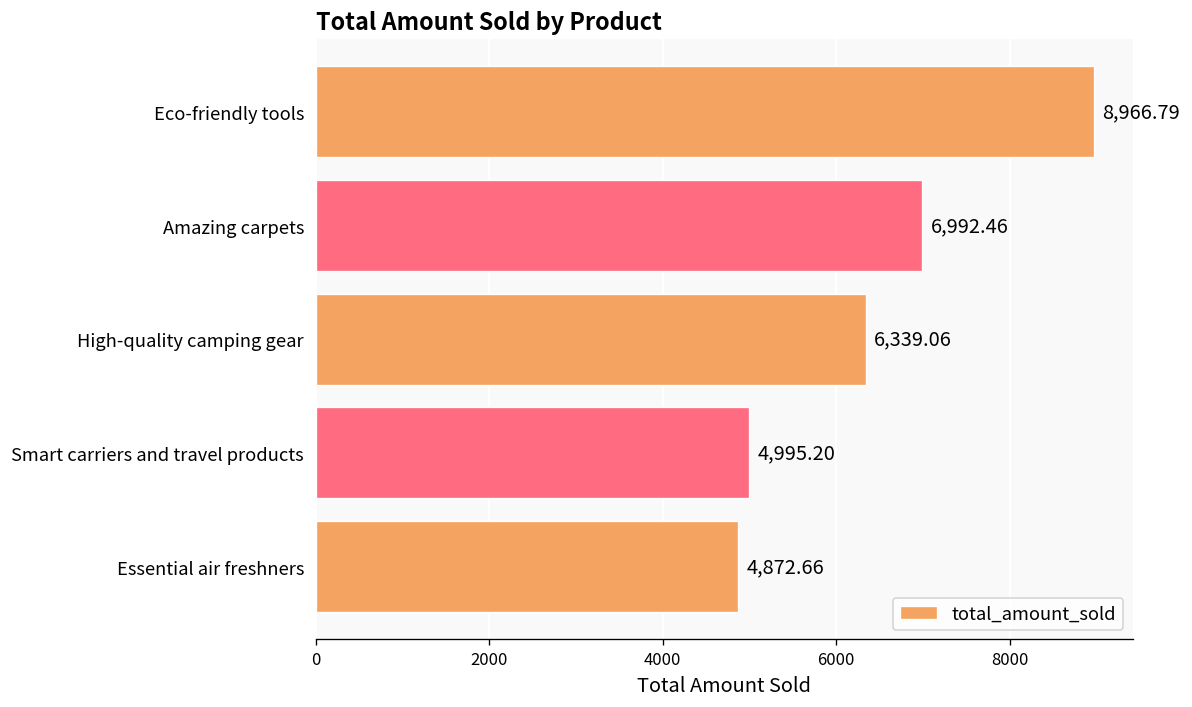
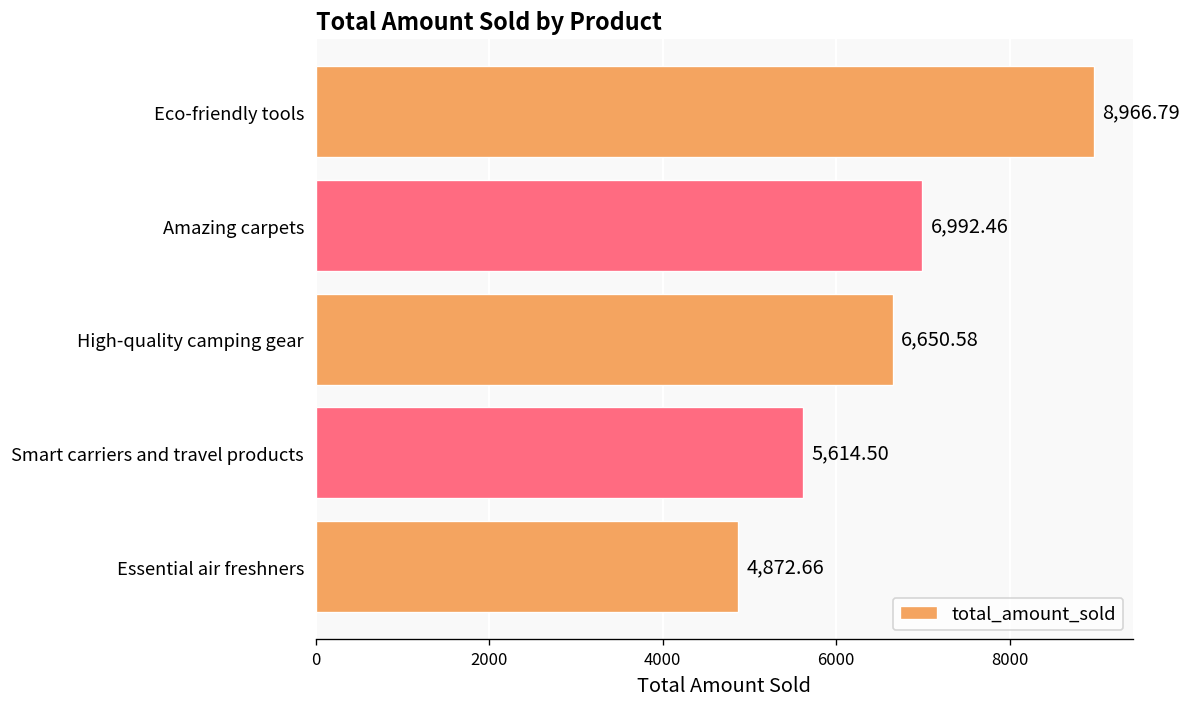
  {
    "Eco-friendly tools": "8,966.79",
    "Amazing carpets": "6,992.46",
-   "High-quality camping gear": "6,339.06",
-   "Smart carriers and travel products": "4,995.20",
+   "High-quality camping gear": "6,650.58",
+   "Smart carriers and travel products": "5,614.50",
    "Essential air freshners": "4,872.66"
  }
